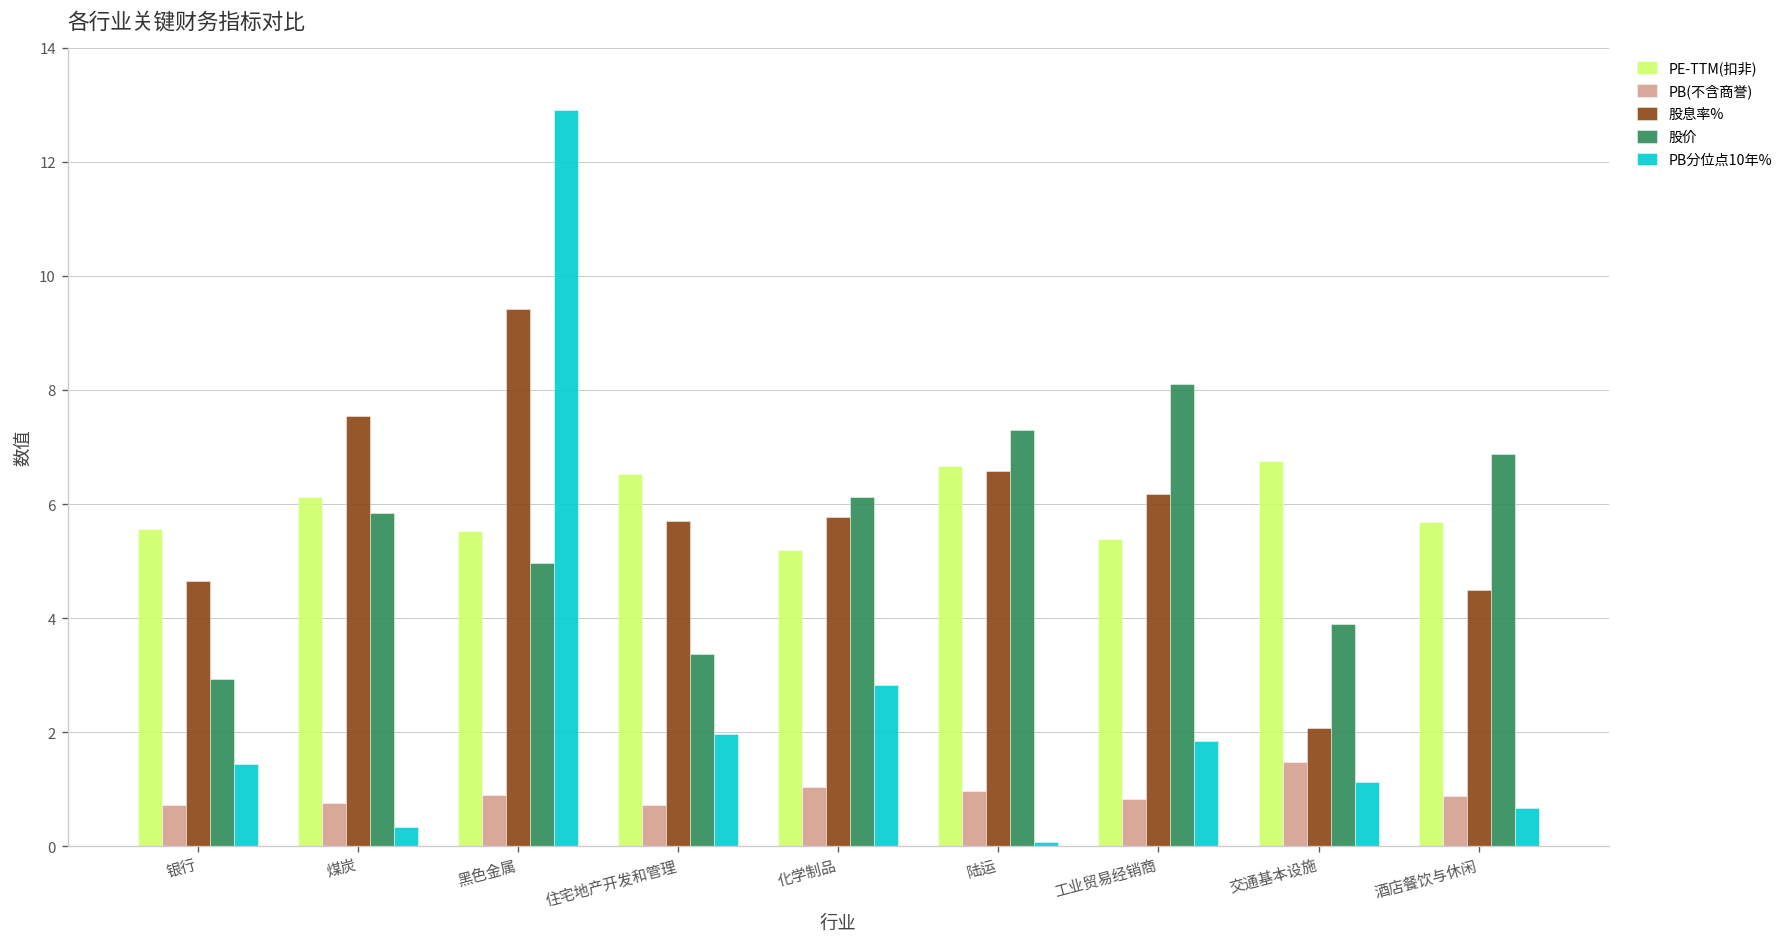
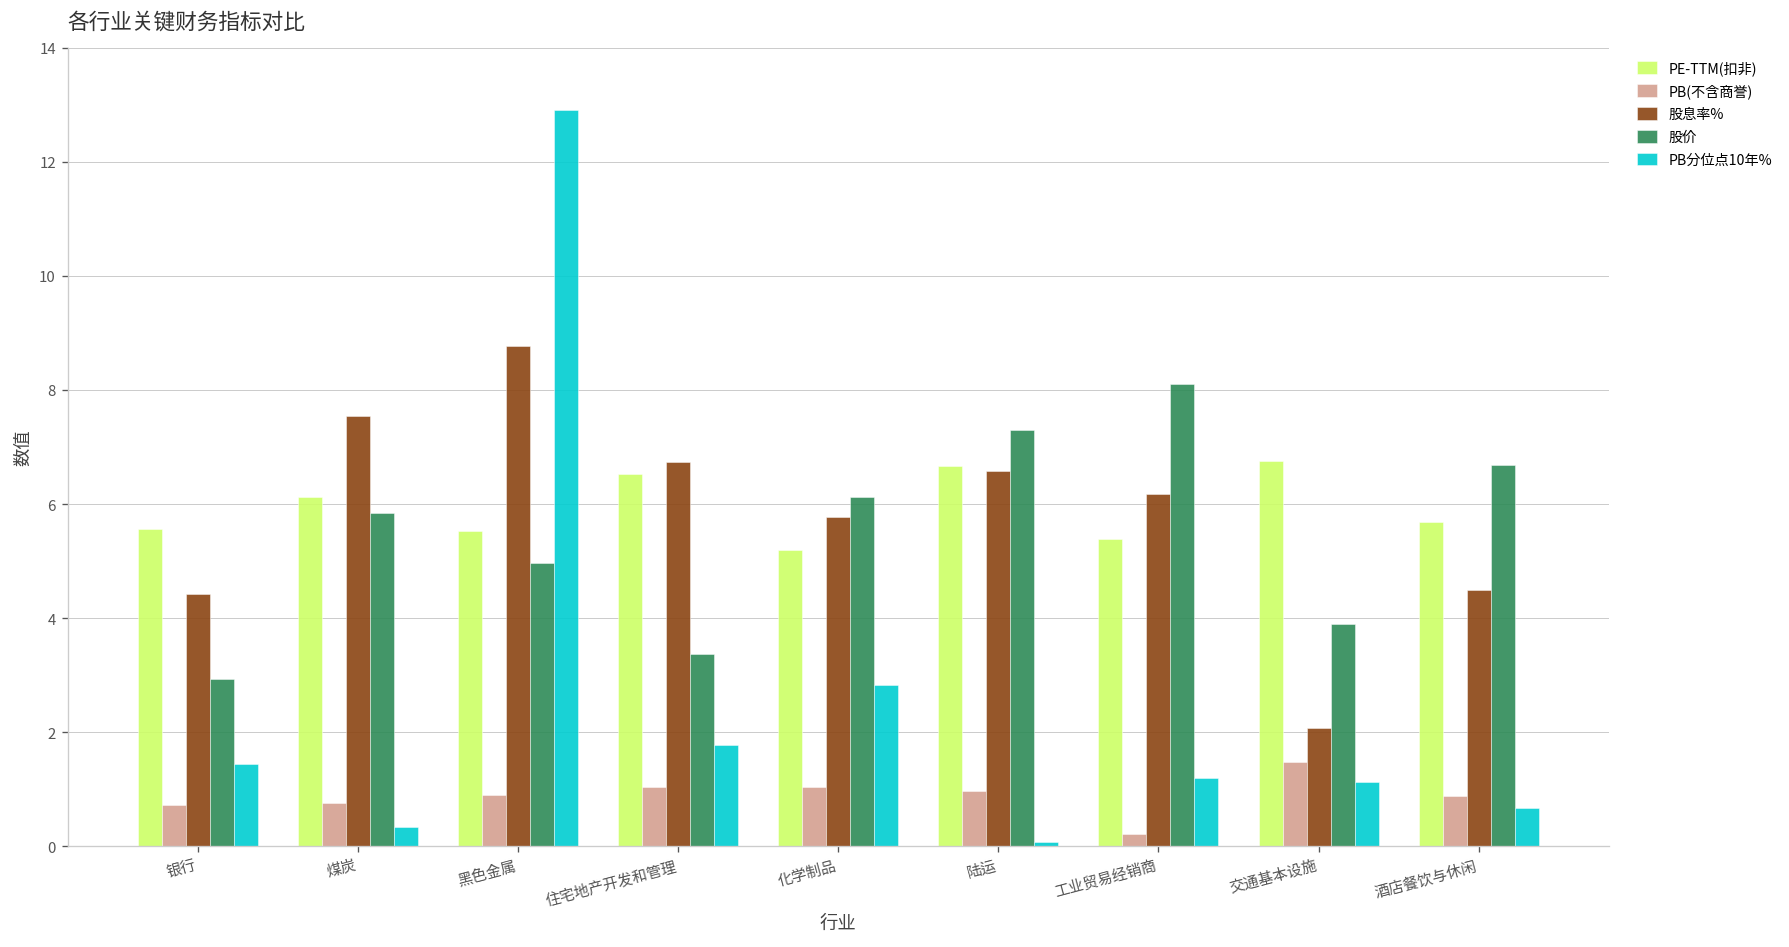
  {
    "PE-TTM(扣非)": {
      "银行": 5.6,
      "煤炭": 6.1,
      "黑色金属": 5.5,
      "住宅地产开发和管理": 6.5,
      "化学制品": 5.2,
      "陆运": 6.7,
      "工业贸易经销商": 5.4,
      "交通基本设施": 6.8,
      "酒店餐饮与休闲": 5.7
    },
    "PB(不含商誉)": {
      "银行": 0.7,
      "煤炭": 0.8,
      "黑色金属": 0.9,
-     "住宅地产开发和管理": 0.7,
+     "住宅地产开发和管理": 1.0,
      "化学制品": 1.0,
      "陆运": 1.0,
-     "工业贸易经销商": 0.8,
+     "工业贸易经销商": 0.2,
      "交通基本设施": 1.5,
      "酒店餐饮与休闲": 0.9
    },
    "股息率%": {
-     "银行": 4.7,
+     "银行": 4.4,
      "煤炭": 7.6,
-     "黑色金属": 9.4,
-     "住宅地产开发和管理": 5.7,
+     "黑色金属": 8.8,
+     "住宅地产开发和管理": 6.7,
      "化学制品": 5.8,
      "陆运": 6.6,
      "工业贸易经销商": 6.2,
      "交通基本设施": 2.1,
      "酒店餐饮与休闲": 4.5
    },
    "股价": {
      "银行": 2.9,
      "煤炭": 5.8,
      "黑色金属": 5.0,
      "住宅地产开发和管理": 3.4,
      "化学制品": 6.1,
      "陆运": 7.3,
      "工业贸易经销商": 8.1,
      "交通基本设施": 3.9,
-     "酒店餐饮与休闲": 6.9
+     "酒店餐饮与休闲": 6.7
    },
    "PB分位点10年%": {
      "银行": 1.4,
      "煤炭": 0.3,
      "黑色金属": 12.9,
-     "住宅地产开发和管理": 2.0,
+     "住宅地产开发和管理": 1.8,
      "化学制品": 2.8,
      "陆运": 0.1,
-     "工业贸易经销商": 1.9,
+     "工业贸易经销商": 1.2,
      "交通基本设施": 1.1,
      "酒店餐饮与休闲": 0.7
    }
  }
